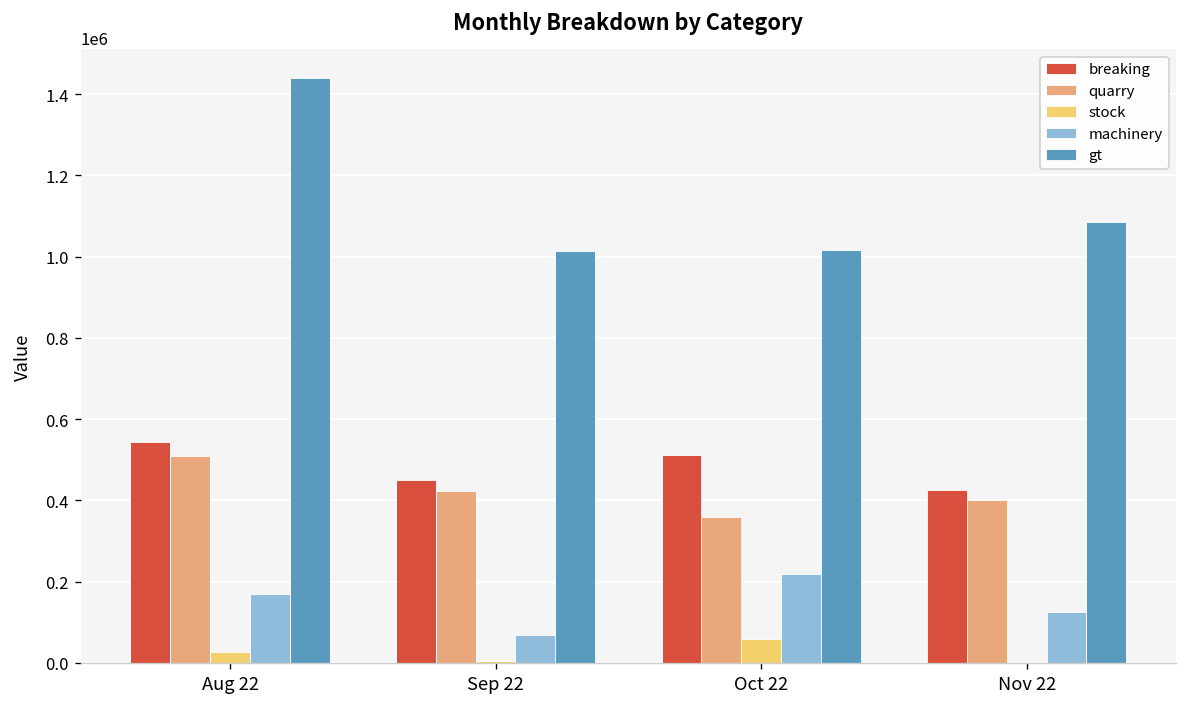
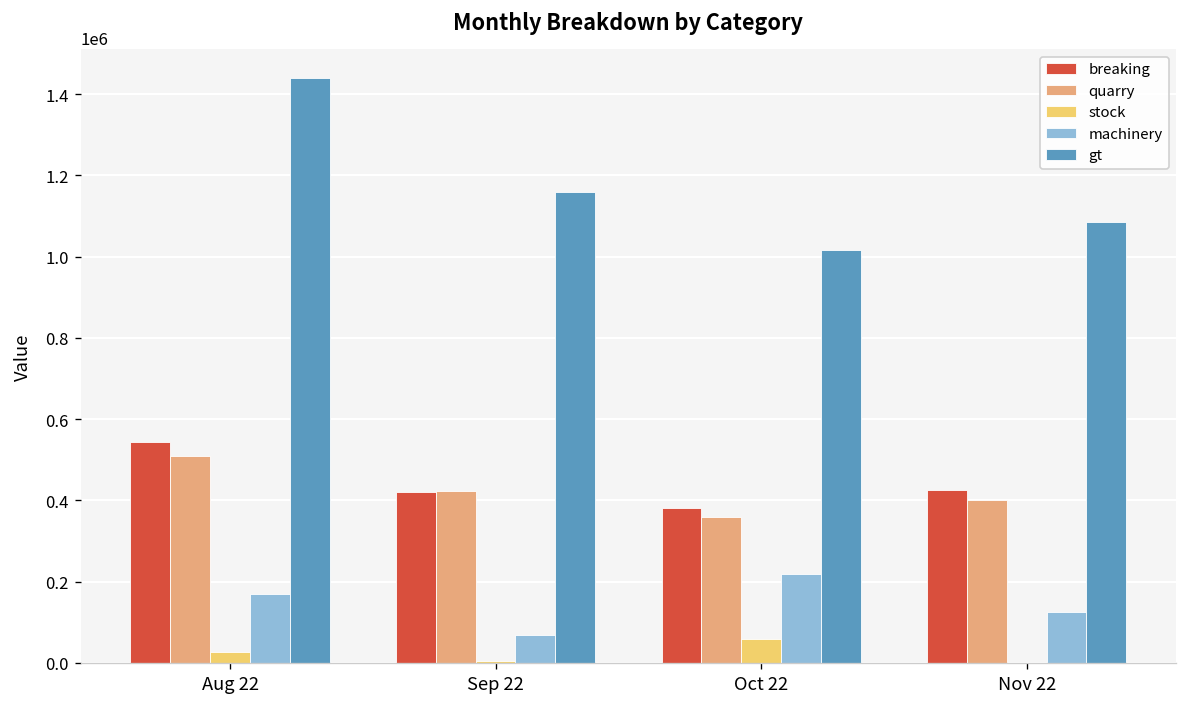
  {
    "breaking": {
      "Aug 22": 540000,
-     "Sep 22": 450000,
-     "Oct 22": 510000,
+     "Sep 22": 420000,
+     "Oct 22": 380000,
      "Nov 22": 430000
    },
    "machinery": {
      "Aug 22": 170000,
      "Sep 22": 70000,
      "Oct 22": 220000,
      "Nov 22": 120000
    },
    "gt": {
      "Aug 22": 1440000,
-     "Sep 22": 1010000,
+     "Sep 22": 1160000,
      "Oct 22": 1020000,
      "Nov 22": 1090000
    }
  }
